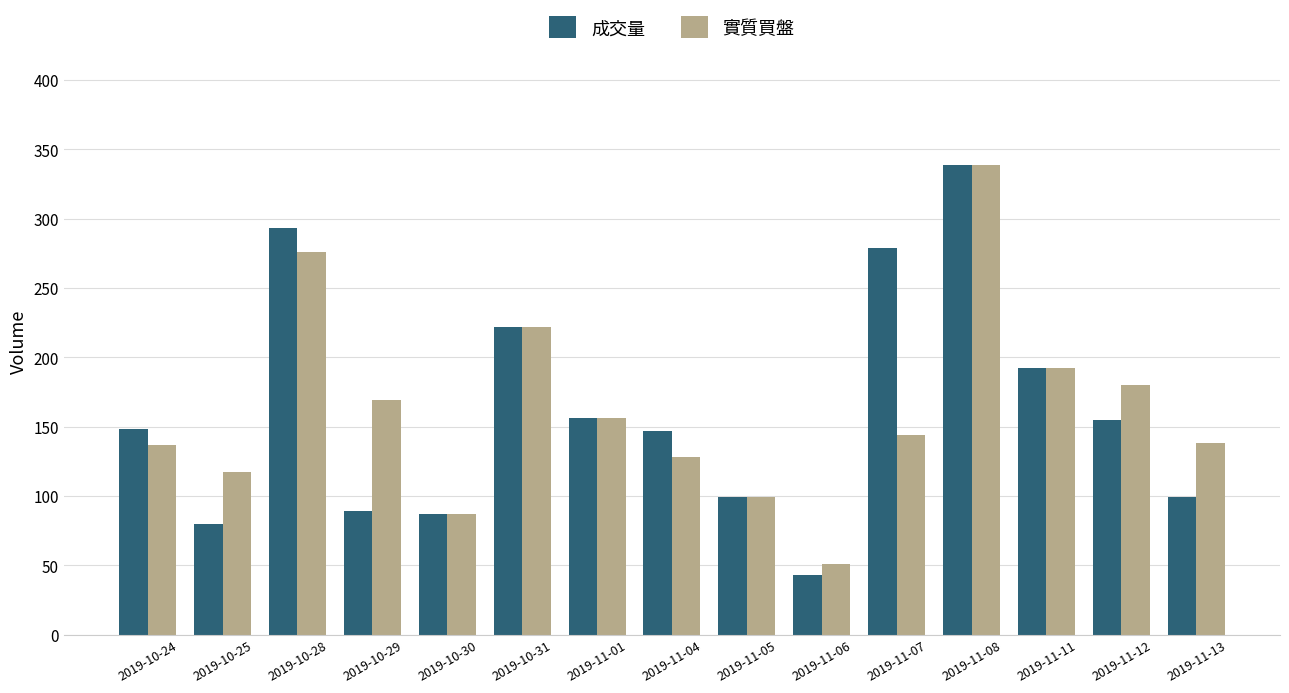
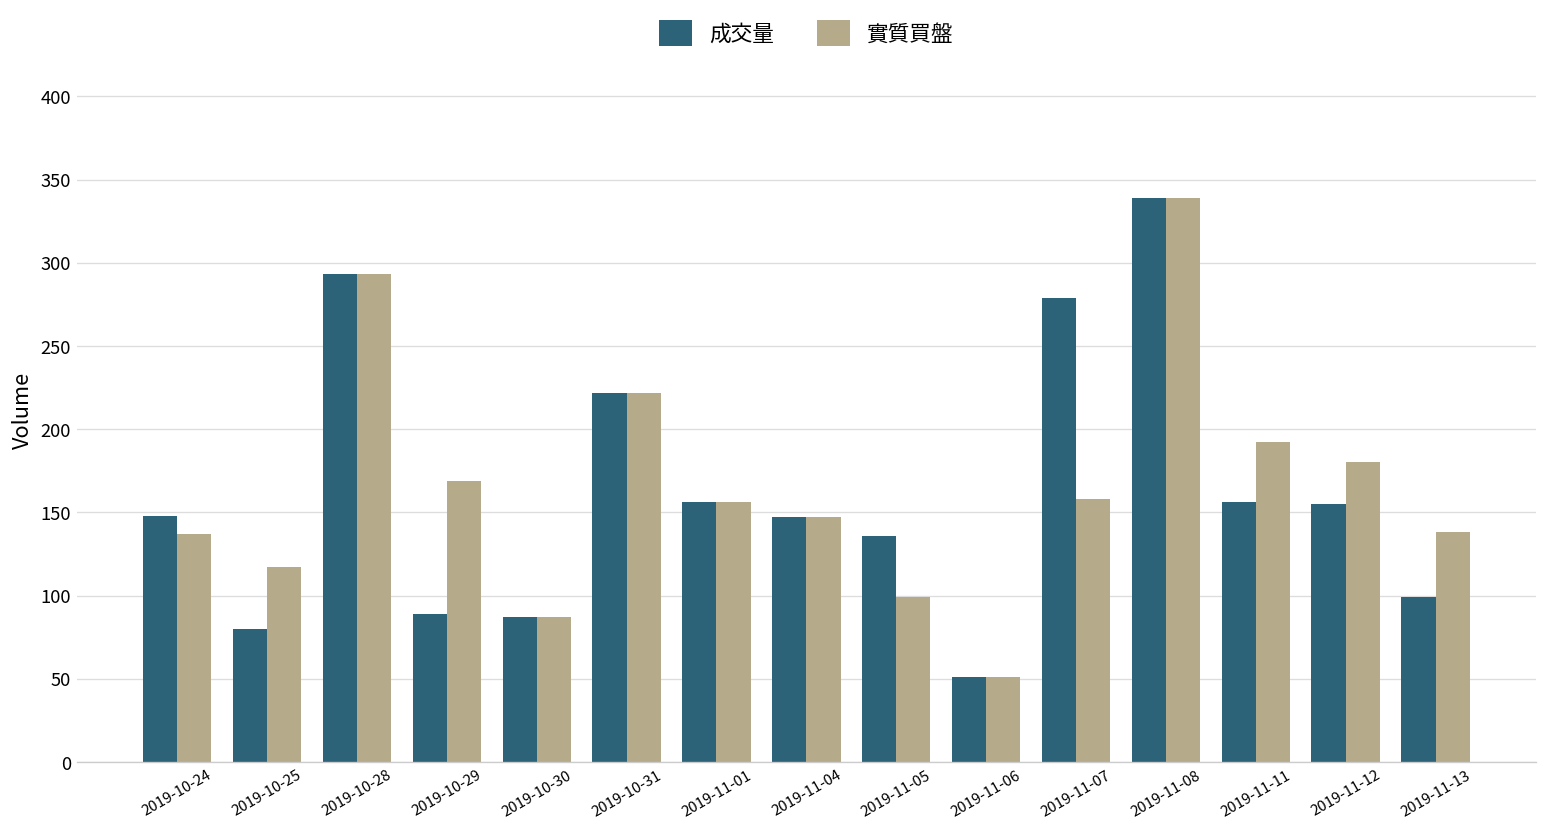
  {
    "成交量": {
      "2019-10-24": 148,
      "2019-10-25": 80,
      "2019-10-28": 293,
      "2019-10-29": 89,
      "2019-10-30": 87,
      "2019-10-31": 222,
      "2019-11-01": 156,
      "2019-11-04": 147,
-     "2019-11-05": 99,
-     "2019-11-06": 43,
+     "2019-11-05": 136,
+     "2019-11-06": 51,
      "2019-11-07": 279,
      "2019-11-08": 339,
-     "2019-11-11": 192,
+     "2019-11-11": 156,
      "2019-11-12": 155,
      "2019-11-13": 99
    },
    "實質買盤": {
      "2019-10-24": 137,
      "2019-10-25": 117,
-     "2019-10-28": 276,
+     "2019-10-28": 293,
      "2019-10-29": 169,
      "2019-10-30": 87,
      "2019-10-31": 222,
      "2019-11-01": 156,
-     "2019-11-04": 128,
+     "2019-11-04": 147,
      "2019-11-05": 99,
      "2019-11-06": 51,
-     "2019-11-07": 144,
+     "2019-11-07": 158,
      "2019-11-08": 339,
      "2019-11-11": 192,
      "2019-11-12": 180,
      "2019-11-13": 138
    }
  }
